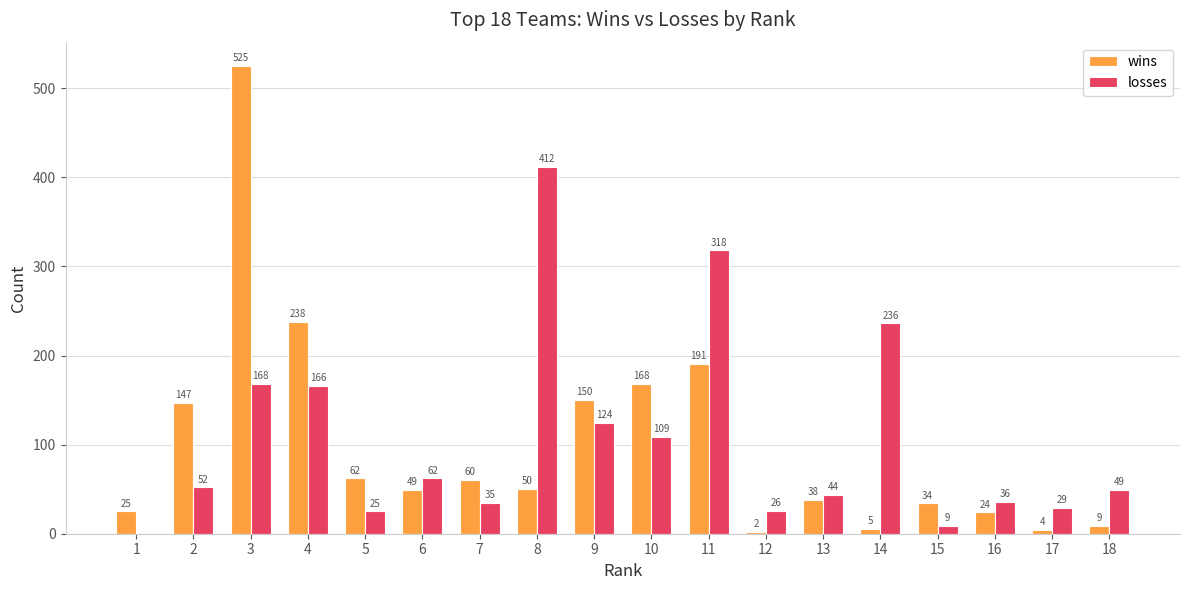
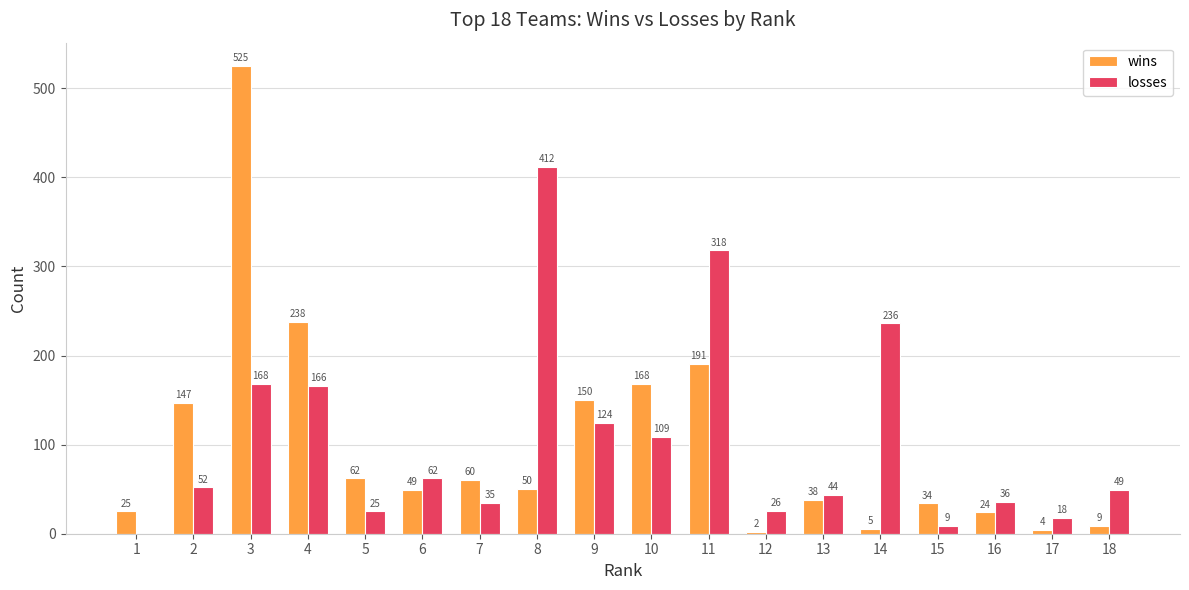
  {
    "wins": {
      "1": 25,
      "2": 147,
      "3": 525,
      "4": 238,
      "5": 62,
      "6": 49,
      "7": 60,
      "8": 50,
      "9": 150,
      "10": 168,
      "11": 191,
      "12": 2,
      "13": 38,
      "14": 5,
      "15": 34,
      "16": 24,
      "17": 4,
      "18": 9
    },
    "losses": {
      "2": 52,
      "3": 168,
      "4": 166,
      "5": 25,
      "6": 62,
      "7": 35,
      "8": 412,
      "9": 124,
      "10": 109,
      "11": 318,
      "12": 26,
      "13": 44,
      "14": 236,
      "15": 9,
      "16": 36,
-     "17": 29,
+     "17": 18,
      "18": 49
    }
  }
